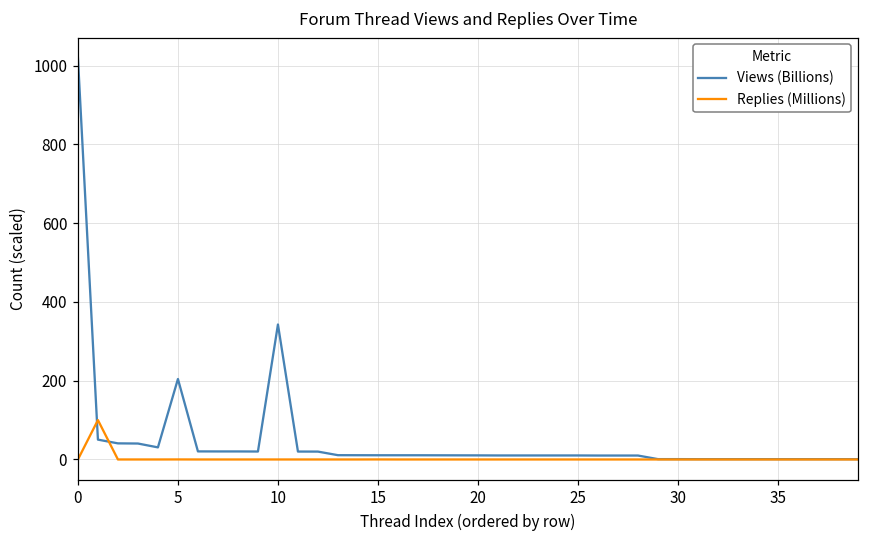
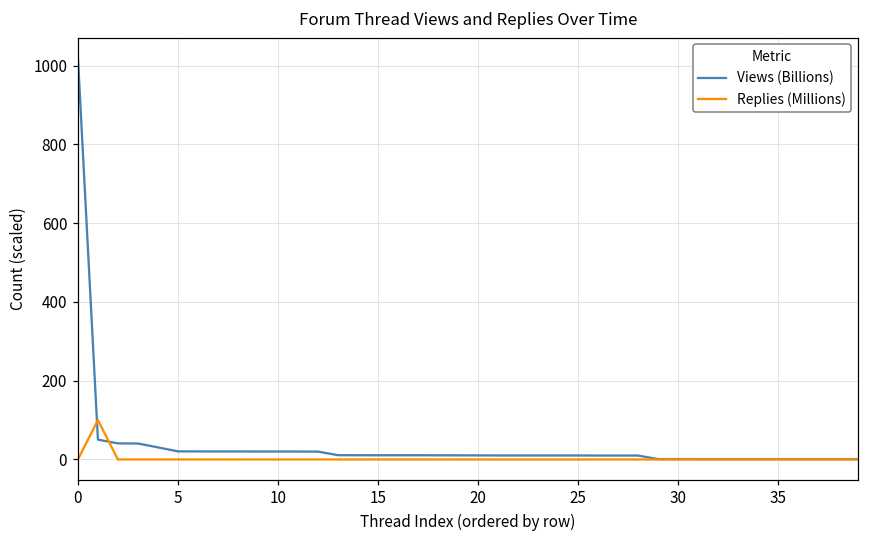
  {
    "Views (Billions)": {
      "0": 1020,
-     "5": 200,
-     "10": 340,
+     "5": 20,
+     "10": 20,
      "15": 10,
      "20": 10,
      "25": 10
    },
    "Replies (Millions)": {
      "0": 0,
      "5": 0,
      "10": 0,
      "15": 0,
      "20": 0,
      "25": 0
    }
  }
